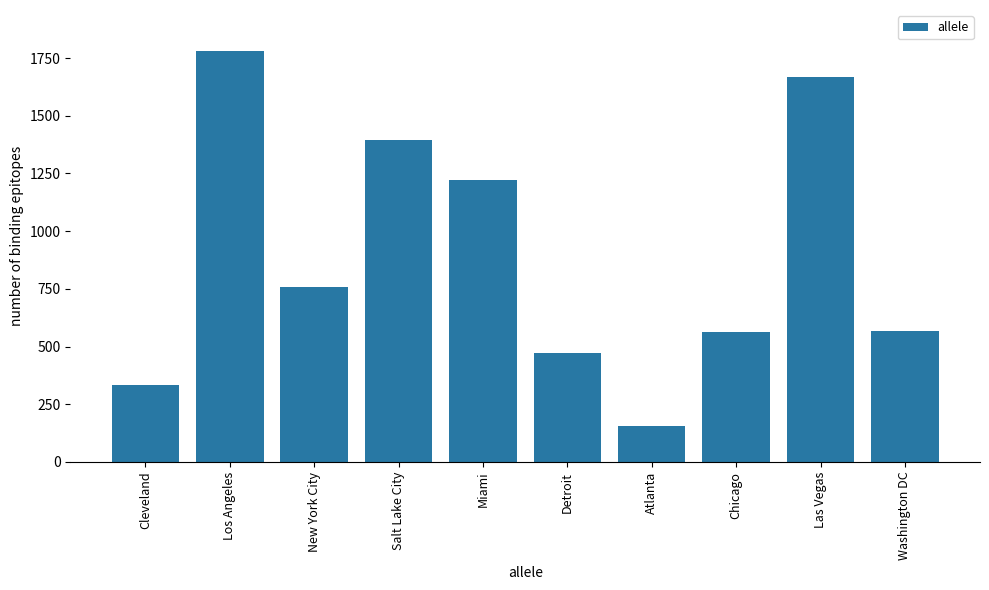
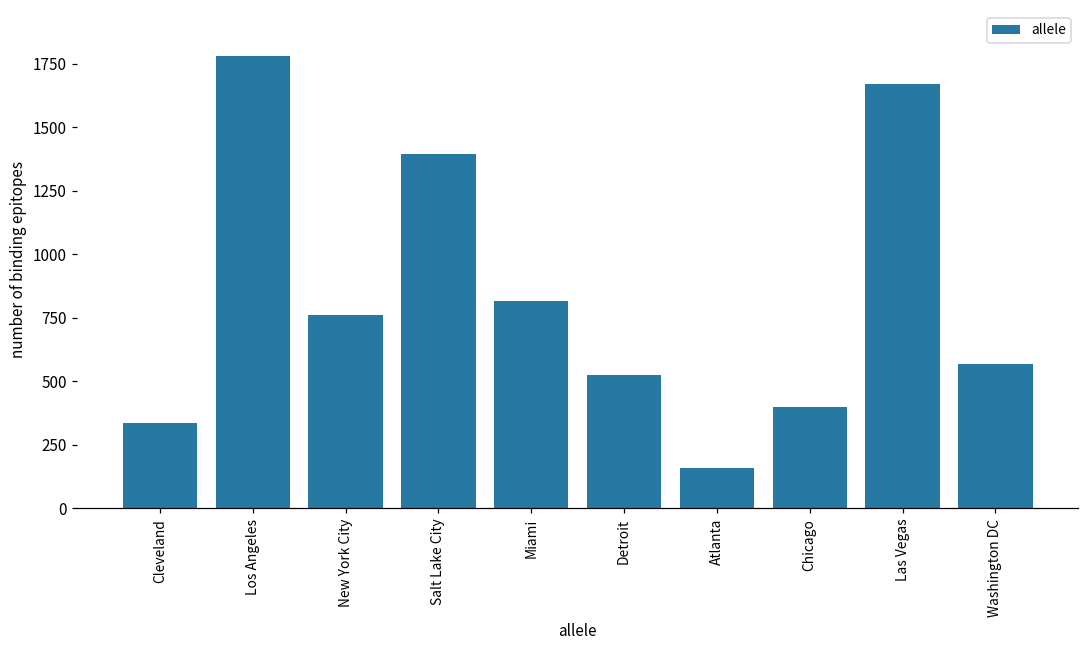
  {
    "Cleveland": 340,
    "Los Angeles": 1780,
    "New York City": 760,
    "Salt Lake City": 1390,
-   "Miami": 1220,
-   "Detroit": 470,
+   "Miami": 820,
+   "Detroit": 520,
    "Atlanta": 160,
-   "Chicago": 560,
+   "Chicago": 400,
    "Las Vegas": 1670,
    "Washington DC": 570
  }
